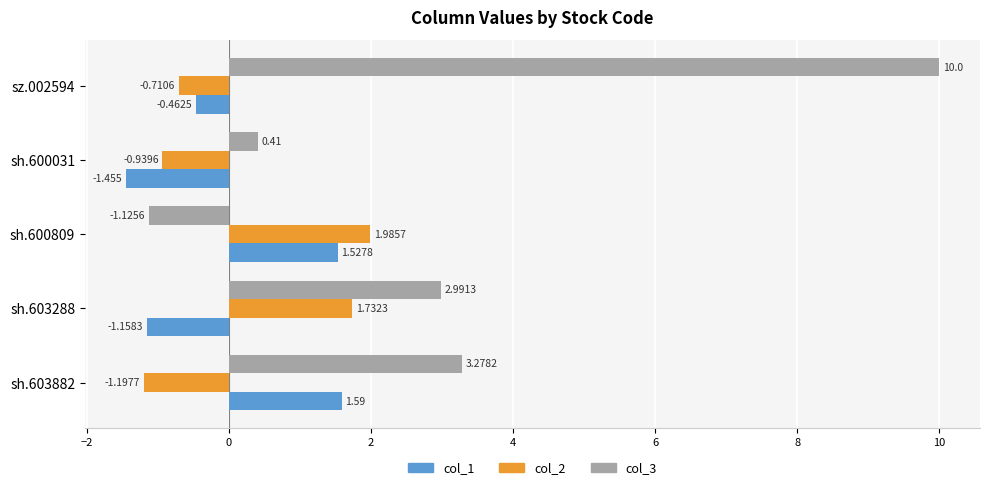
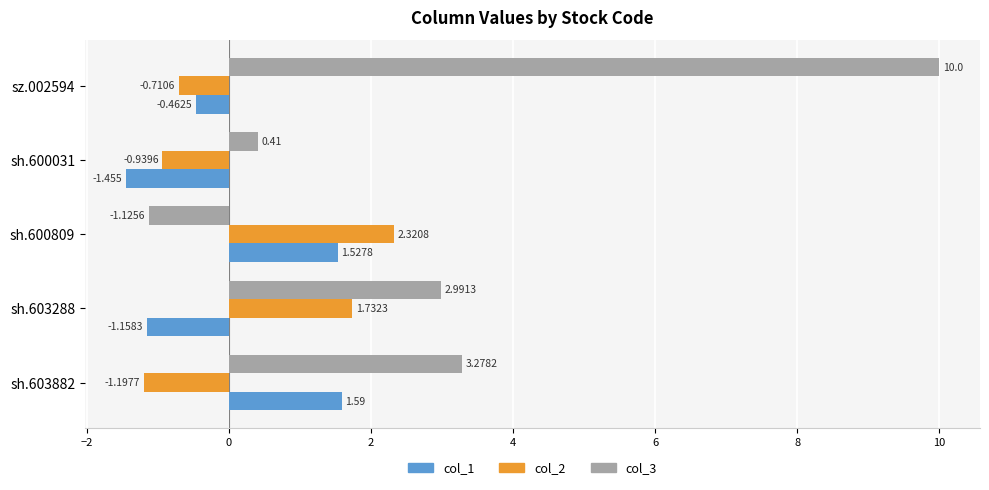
  {
    "col_1": {
      "sz.002594": -0.4625,
      "sh.600031": -1.455,
      "sh.600809": 1.5278,
      "sh.603288": -1.1583,
      "sh.603882": 1.59
    },
    "col_2": {
      "sz.002594": -0.7106,
      "sh.600031": -0.9396,
-     "sh.600809": 1.9857,
+     "sh.600809": 2.3208,
      "sh.603288": 1.7323,
      "sh.603882": -1.1977
    },
    "col_3": {
      "sz.002594": 10.0,
      "sh.600031": 0.41,
      "sh.600809": -1.1256,
      "sh.603288": 2.9913,
      "sh.603882": 3.2782
    }
  }
